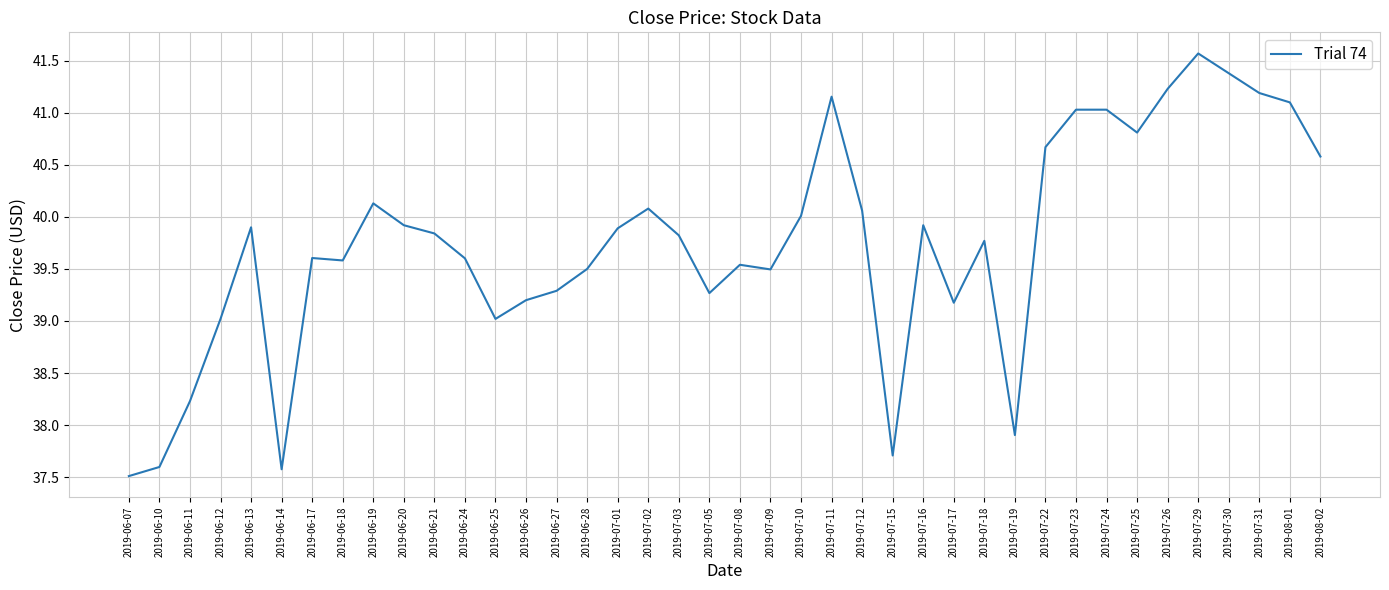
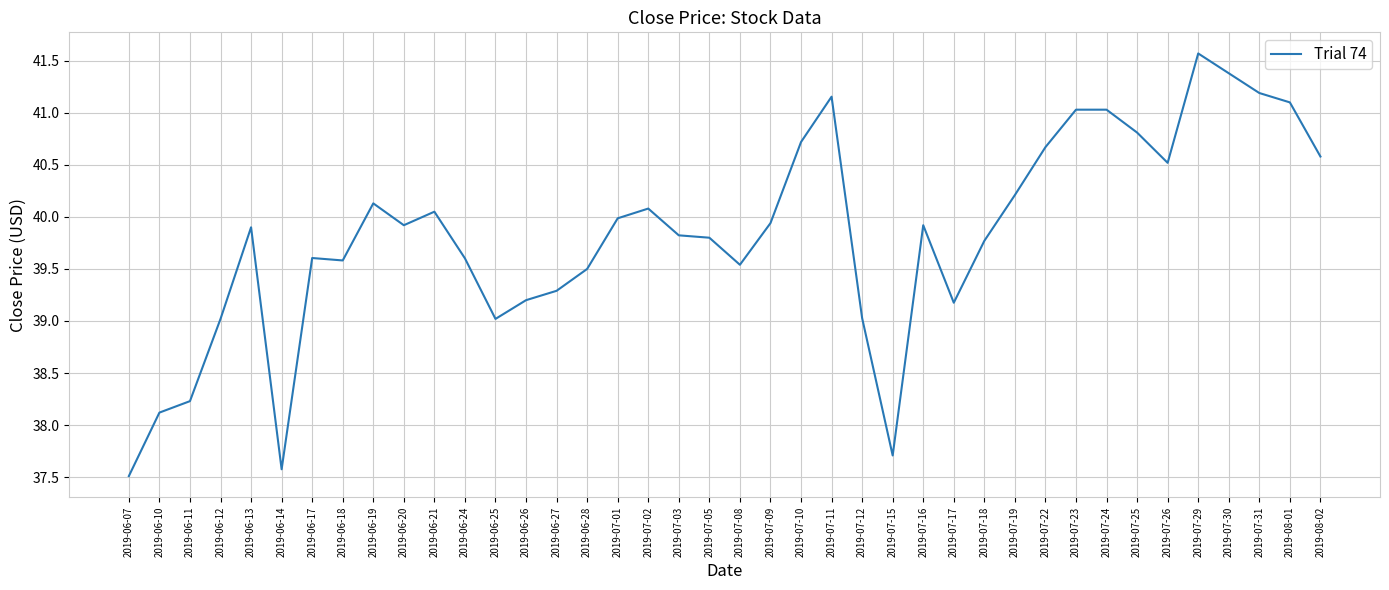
  {
    "2019-06-07": 37.51,
-   "2019-06-10": 37.60,
+   "2019-06-10": 38.12,
    "2019-06-11": 38.23,
    "2019-06-12": 39.02,
    "2019-06-13": 39.90,
    "2019-06-14": 37.58,
    "2019-06-17": 39.61,
    "2019-06-18": 39.58,
    "2019-06-19": 40.13,
    "2019-06-20": 39.92,
-   "2019-06-21": 39.84,
+   "2019-06-21": 40.05,
    "2019-06-24": 39.60,
    "2019-06-25": 39.02,
    "2019-06-26": 39.20,
    "2019-06-27": 39.29,
    "2019-06-28": 39.50,
-   "2019-07-01": 39.89,
+   "2019-07-01": 39.99,
    "2019-07-02": 40.08,
    "2019-07-03": 39.82,
-   "2019-07-05": 39.27,
+   "2019-07-05": 39.80,
    "2019-07-08": 39.54,
-   "2019-07-09": 39.50,
-   "2019-07-10": 40.01,
+   "2019-07-09": 39.94,
+   "2019-07-10": 40.72,
    "2019-07-11": 41.15,
-   "2019-07-12": 40.06,
+   "2019-07-12": 39.03,
    "2019-07-15": 37.71,
    "2019-07-16": 39.92,
    "2019-07-17": 39.18,
    "2019-07-18": 39.77,
-   "2019-07-19": 37.90,
+   "2019-07-19": 40.21,
    "2019-07-22": 40.67,
    "2019-07-23": 41.03,
    "2019-07-24": 41.03,
    "2019-07-25": 40.81,
-   "2019-07-26": 41.23,
+   "2019-07-26": 40.52,
    "2019-07-29": 41.57,
    "2019-07-30": 41.38,
    "2019-07-31": 41.19,
    "2019-08-01": 41.10,
    "2019-08-02": 40.58
  }
